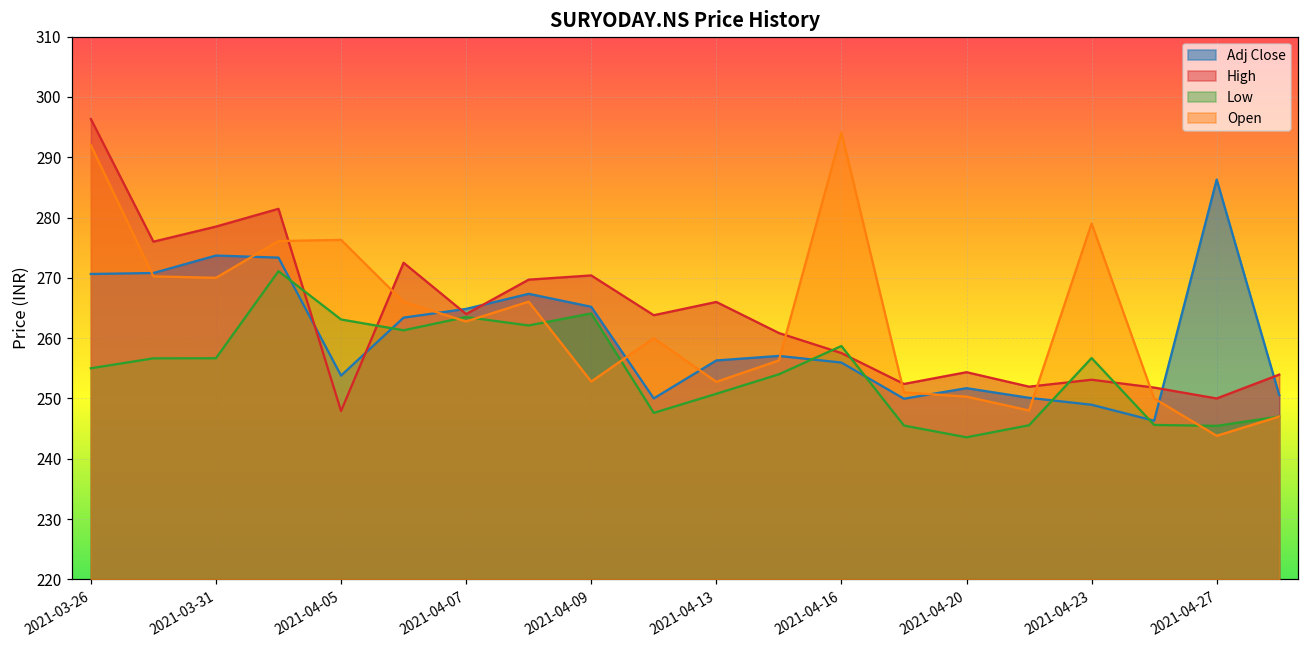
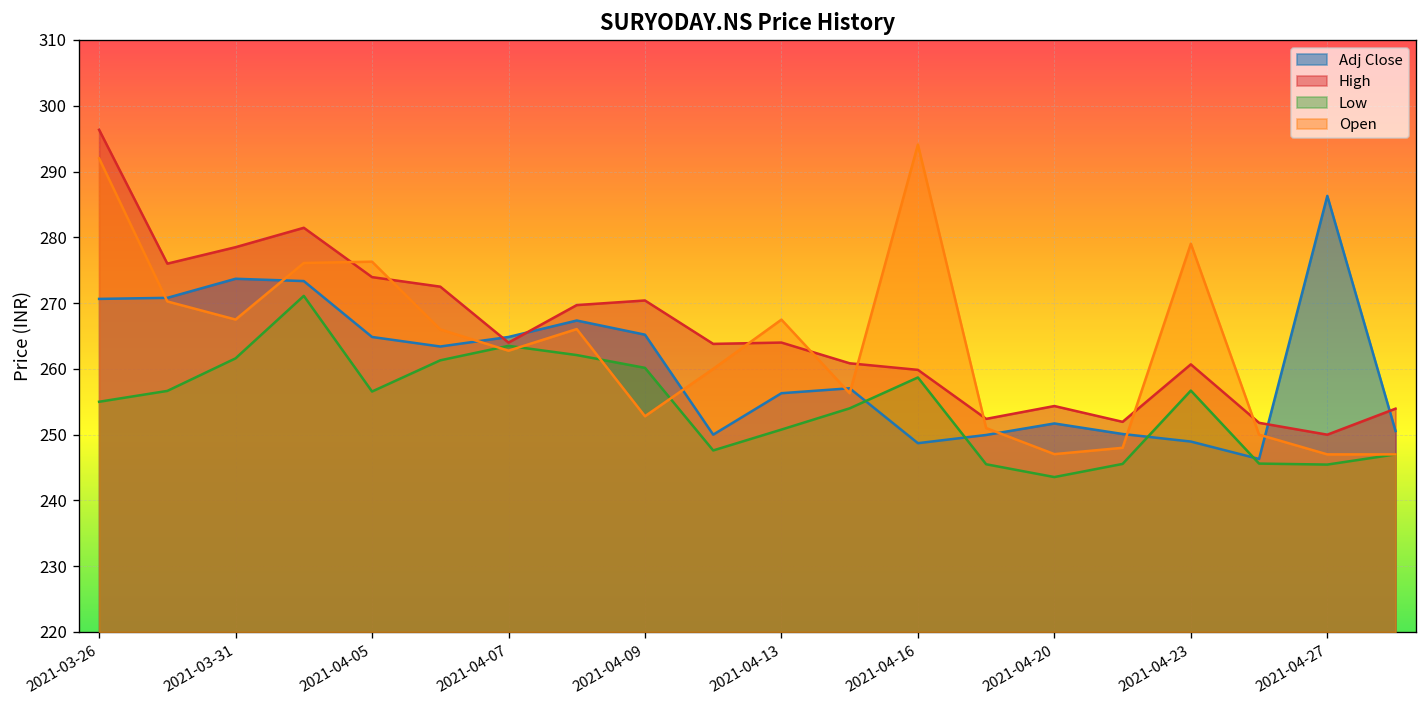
  {
    "Adj Close": {
      "2021-03-26": 271,
      "2021-03-31": 274,
-     "2021-04-05": 254,
+     "2021-04-05": 265,
      "2021-04-07": 265,
      "2021-04-09": 265,
      "2021-04-13": 256,
-     "2021-04-16": 256,
+     "2021-04-16": 249,
      "2021-04-20": 252,
      "2021-04-23": 249,
      "2021-04-27": 286
    },
    "High": {
      "2021-03-26": 296,
      "2021-03-31": 279,
-     "2021-04-05": 248,
+     "2021-04-05": 274,
      "2021-04-07": 264,
      "2021-04-09": 270,
-     "2021-04-13": 266,
-     "2021-04-16": 258,
+     "2021-04-13": 264,
+     "2021-04-16": 260,
      "2021-04-20": 254,
-     "2021-04-23": 253,
+     "2021-04-23": 261,
      "2021-04-27": 250
    },
    "Low": {
      "2021-03-26": 255,
-     "2021-03-31": 257,
-     "2021-04-05": 263,
+     "2021-03-31": 262,
+     "2021-04-05": 257,
      "2021-04-07": 264,
-     "2021-04-09": 264,
+     "2021-04-09": 260,
      "2021-04-13": 251,
      "2021-04-16": 259,
      "2021-04-20": 244,
      "2021-04-23": 257,
      "2021-04-27": 245
    },
    "Open": {
      "2021-03-26": 292,
-     "2021-03-31": 270,
+     "2021-03-31": 268,
      "2021-04-05": 276,
      "2021-04-07": 263,
      "2021-04-09": 253,
-     "2021-04-13": 253,
+     "2021-04-13": 267,
      "2021-04-16": 294,
-     "2021-04-20": 250,
+     "2021-04-20": 247,
      "2021-04-23": 279,
-     "2021-04-27": 244
+     "2021-04-27": 247
    }
  }
